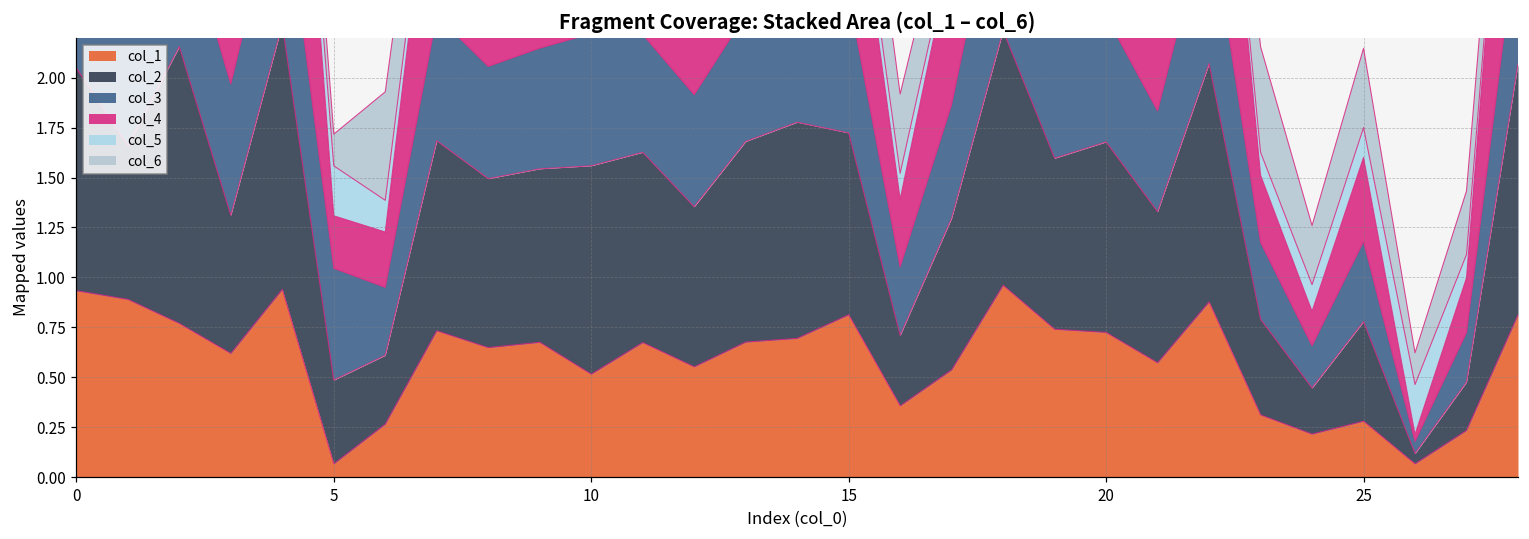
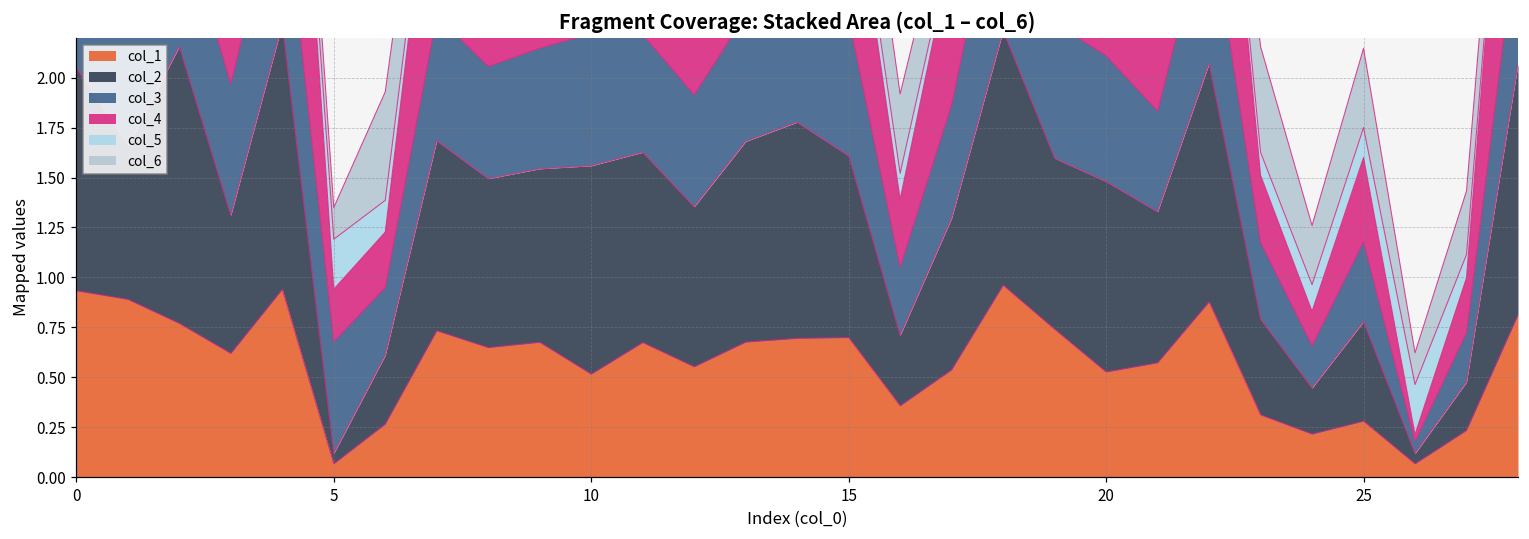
  {
    "col_1": {
      "0": 0.93,
      "5": 0.07,
      "10": 0.52,
-     "15": 0.81,
-     "20": 0.72,
+     "15": 0.70,
+     "20": 0.53,
      "25": 0.28
    },
    "col_2": {
      "0": 1.12,
-     "5": 0.42,
+     "5": 0.05,
      "10": 1.04,
      "15": 0.91,
      "20": 0.95,
      "25": 0.50
    },
    "col_3": {
      "5": 0.56,
      "25": 0.40
    },
    "col_4": {
      "5": 0.26,
      "25": 0.42
    }
  }
